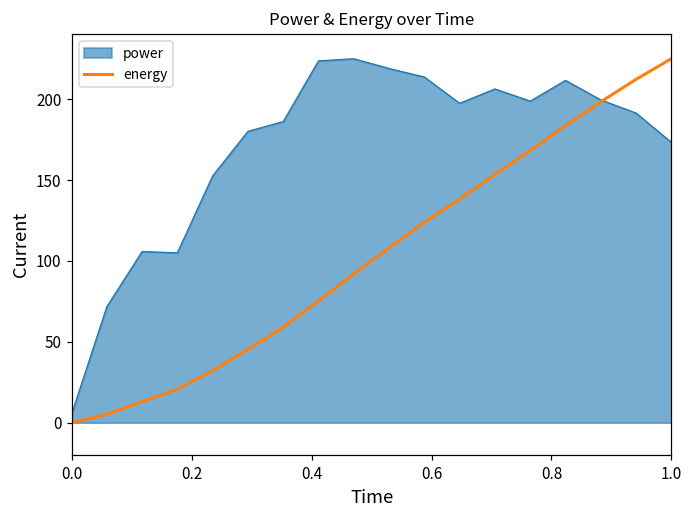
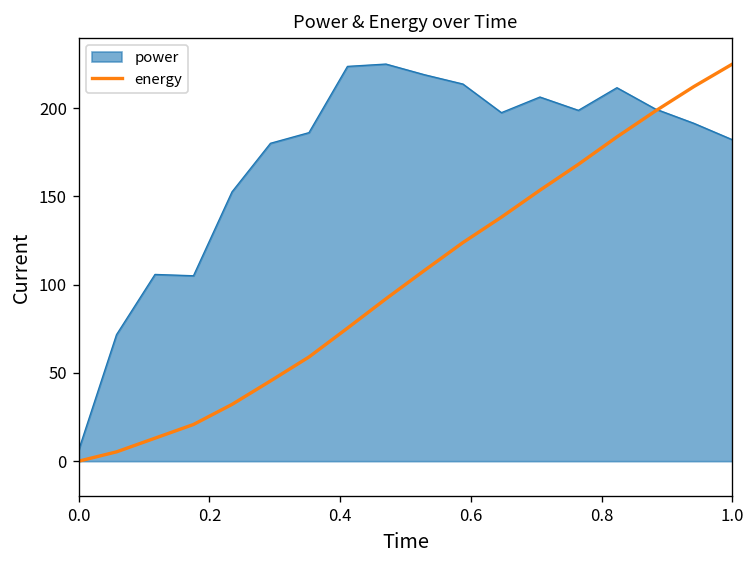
  {
    "power": {
      "0.0": 6,
-     "1.0": 173
+     "1.0": 182
    },
    "energy": {
      "0.0": 0,
      "1.0": 225
    }
  }
